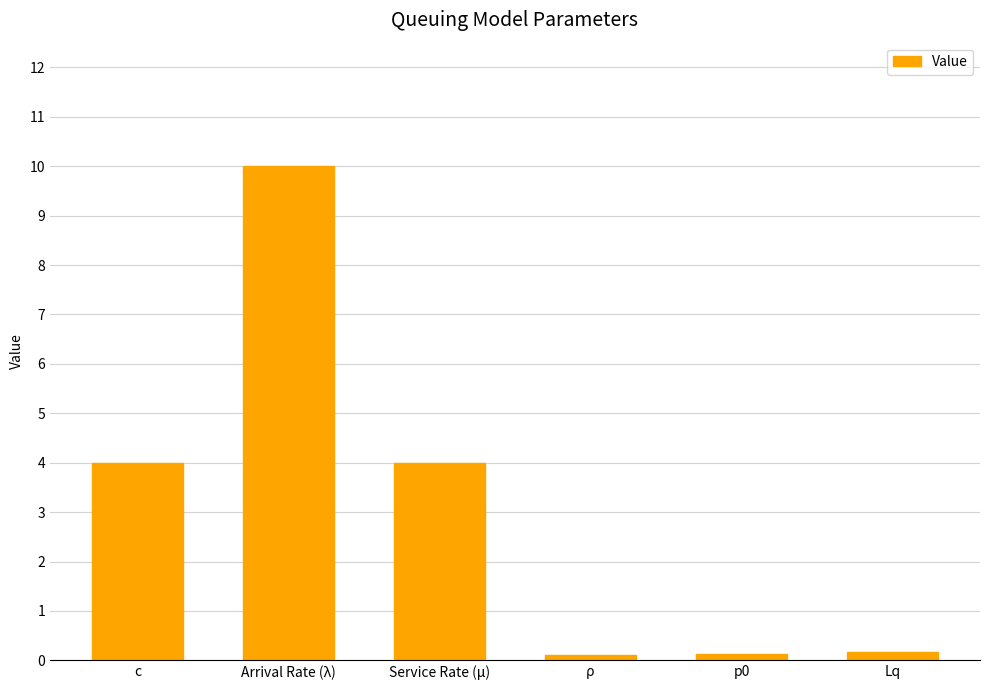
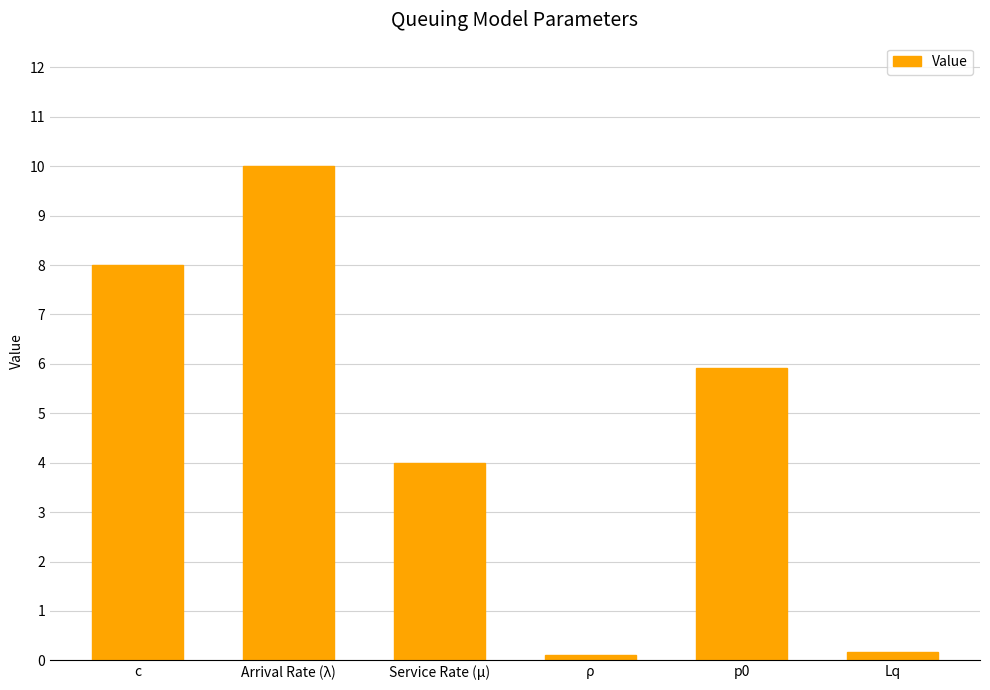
  {
-   "c": 4,
+   "c": 8,
    "Arrival Rate (λ)": 10.0,
    "Service Rate (μ)": 4.0,
    "ρ": 0.1,
-   "p0": 0.1,
+   "p0": 5.9,
    "Lq": 0.2
  }
